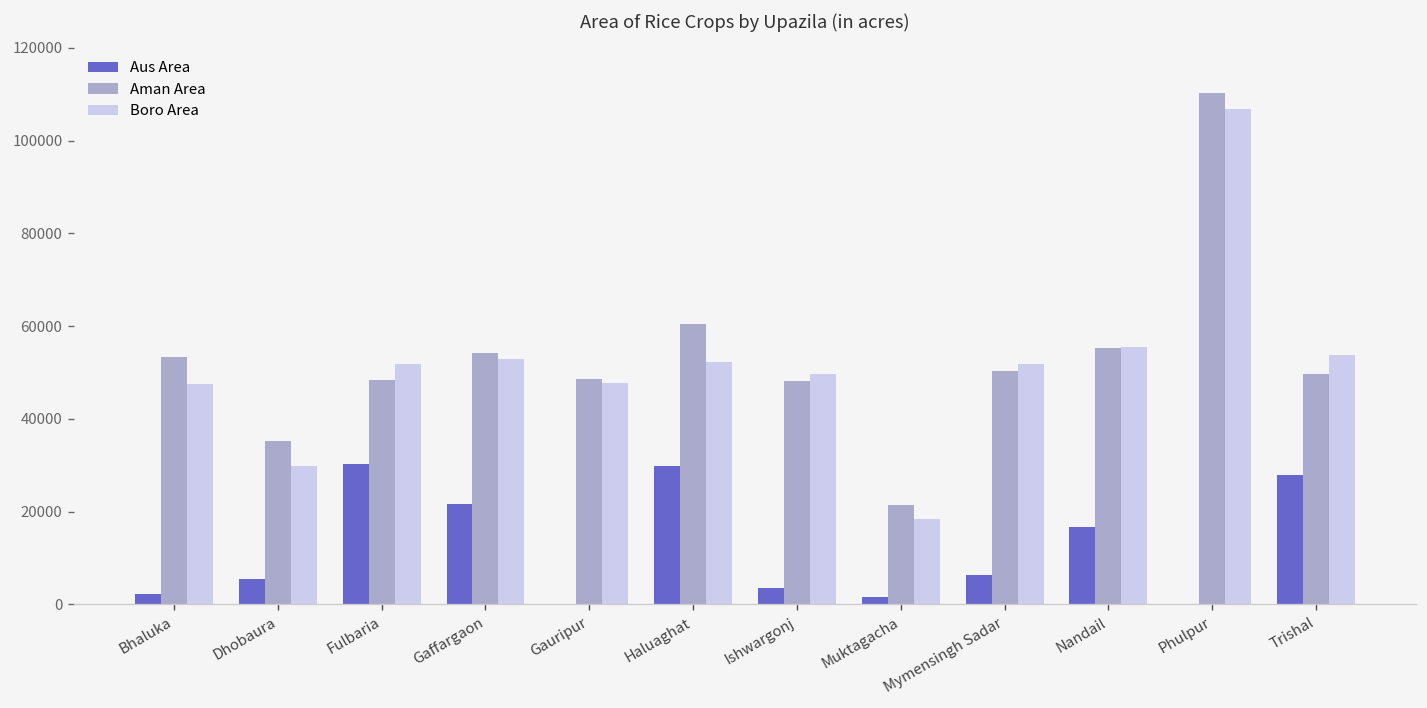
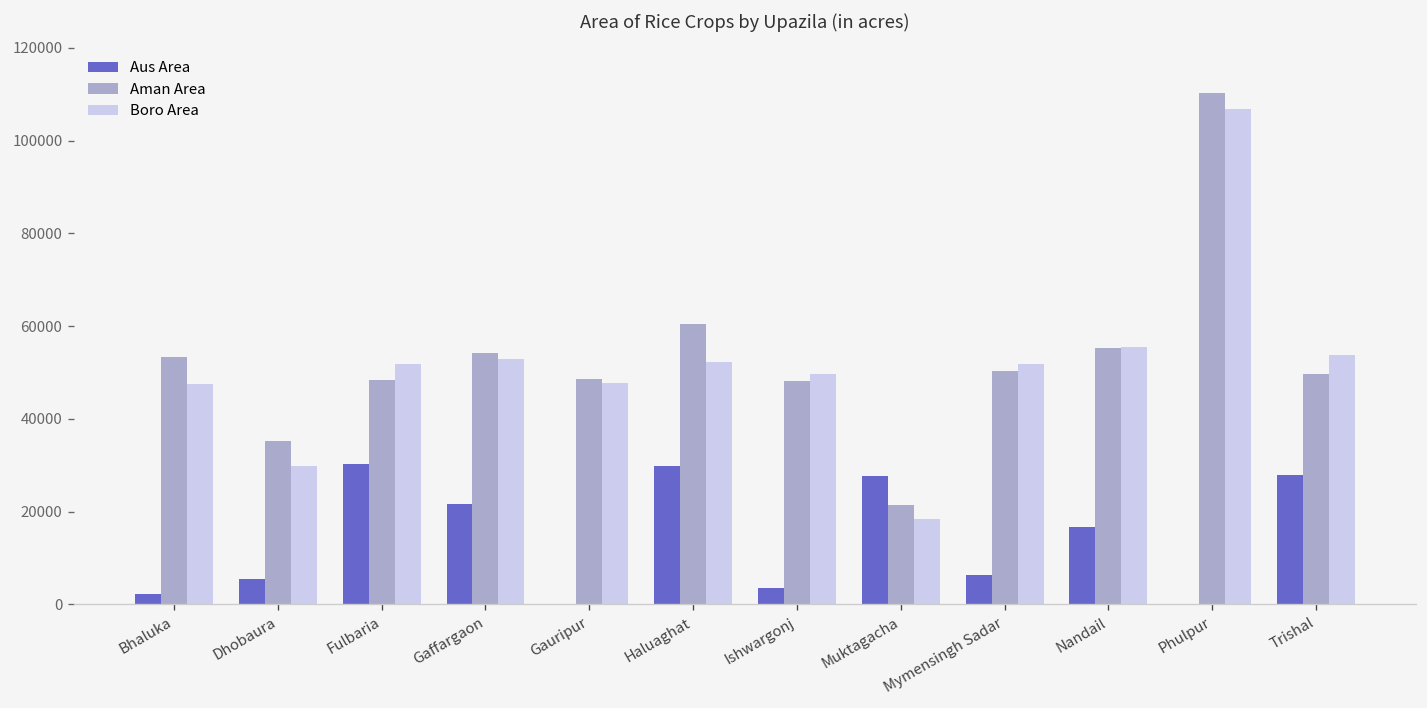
  {
    "Aus Area": {
      "Bhaluka": 2000,
      "Dhobaura": 6000,
      "Fulbaria": 30000,
      "Gaffargaon": 22000,
      "Haluaghat": 30000,
      "Ishwargonj": 3000,
-     "Muktagacha": 2000,
+     "Muktagacha": 28000,
      "Mymensingh Sadar": 6000,
      "Nandail": 17000,
      "Phulpur": 0,
      "Trishal": 28000
    }
  }
